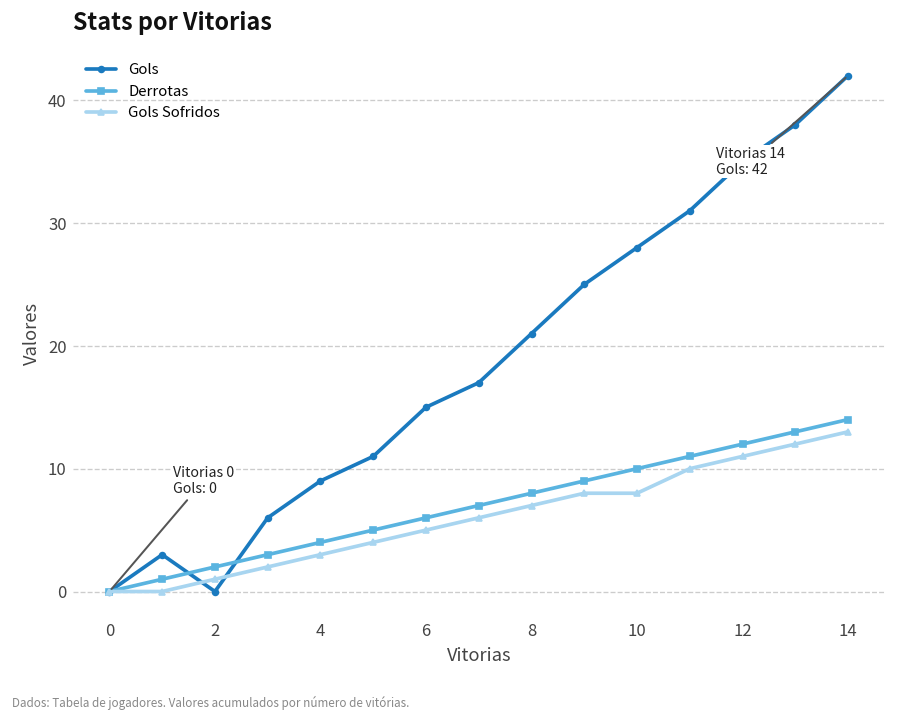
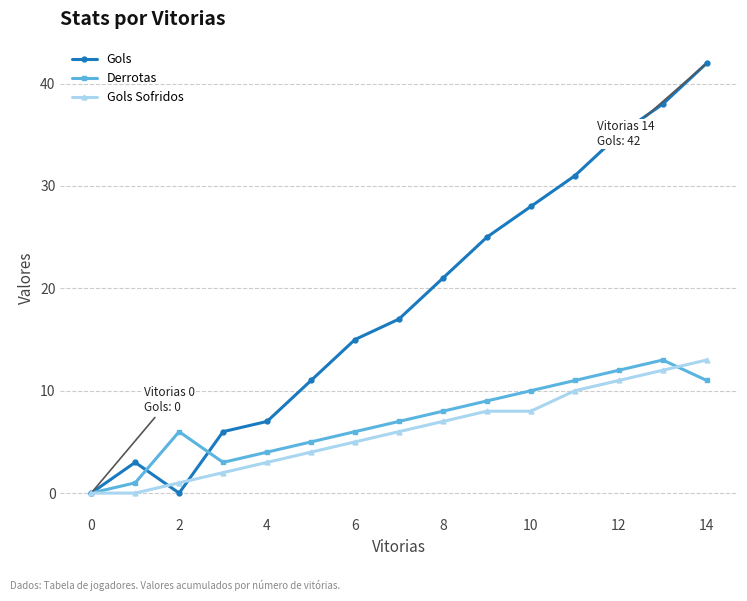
  {
    "Gols": {
      "2": 0,
-     "4": 9,
+     "4": 7,
      "6": 15,
      "8": 21,
      "10": 28,
      "14": 42
    },
    "Derrotas": {
-     "2": 2,
+     "2": 6,
      "4": 4,
      "6": 6,
      "8": 8,
      "10": 10,
      "12": 12,
-     "14": 14
+     "14": 11
    },
    "Gols Sofridos": {
      "4": 3,
      "6": 5,
      "8": 7,
      "10": 8,
      "12": 11,
      "14": 13
    }
  }
